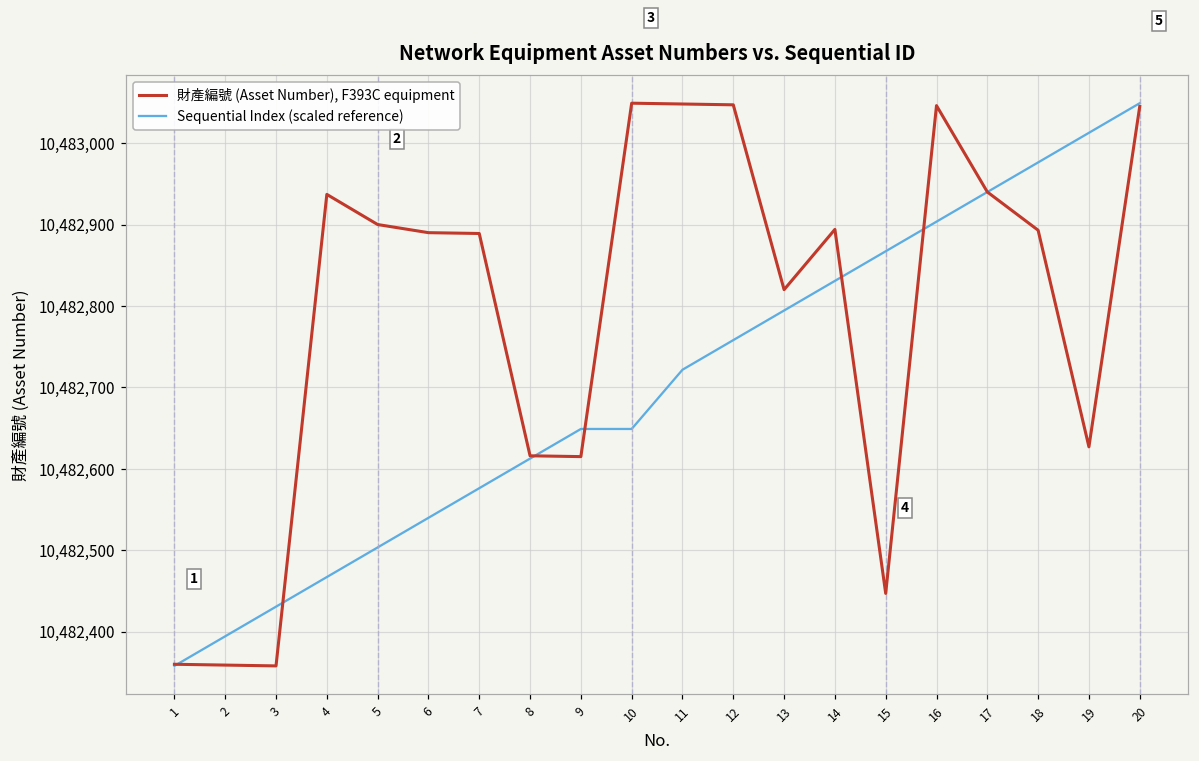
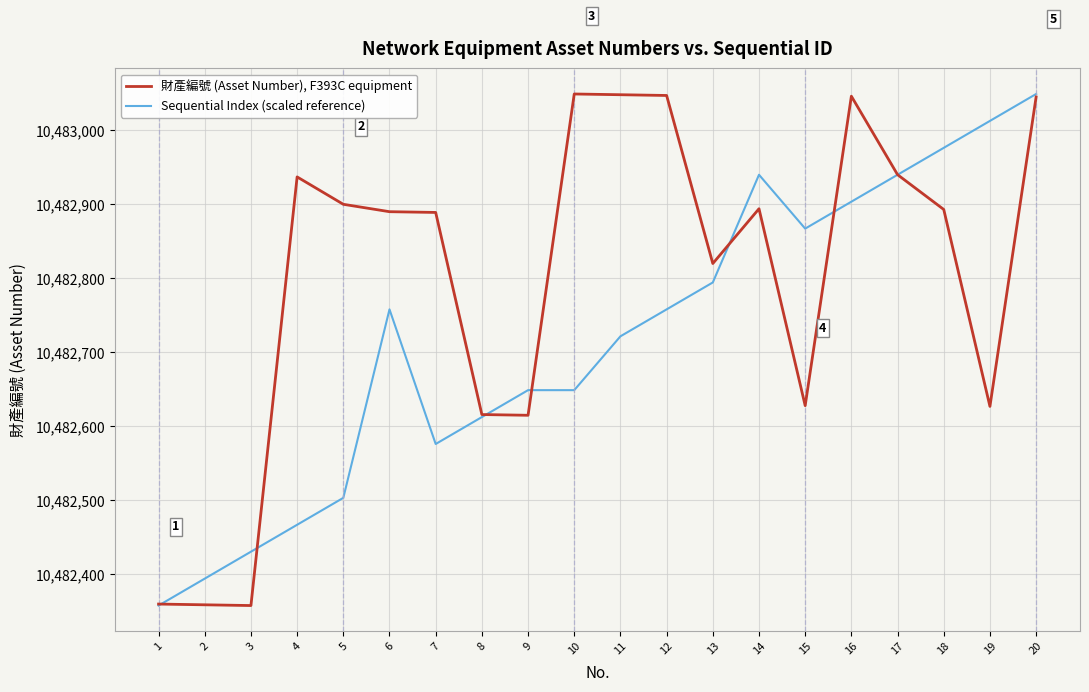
  {
    "財產編號 (Asset Number), F393C equipment": {
      "2": "10,482,360",
      "3": "10,482,360",
      "4": "10,482,940",
      "5": "10,482,900",
      "6": "10,482,890",
      "7": "10,482,890",
      "9": "10,482,620",
      "10": "10,483,050",
      "11": "10,483,050",
      "12": "10,483,050",
      "13": "10,482,820",
      "14": "10,482,890",
-     "15": "10,482,450",
+     "15": "10,482,630",
      "16": "10,483,050",
      "18": "10,482,890",
      "19": "10,482,630",
      "20": "10,483,050"
    },
    "Sequential Index (scaled reference)": {
      "2": "10,482,390",
      "3": "10,482,430",
      "4": "10,482,470",
      "5": "10,482,500",
-     "6": "10,482,540",
+     "6": "10,482,760",
      "7": "10,482,580",
      "9": "10,482,650",
      "10": "10,482,650",
      "11": "10,482,720",
      "12": "10,482,760",
      "13": "10,482,790",
-     "14": "10,482,830",
+     "14": "10,482,940",
      "15": "10,482,870",
      "16": "10,482,900",
      "18": "10,482,980",
      "19": "10,483,010",
      "20": "10,483,050"
    }
  }
